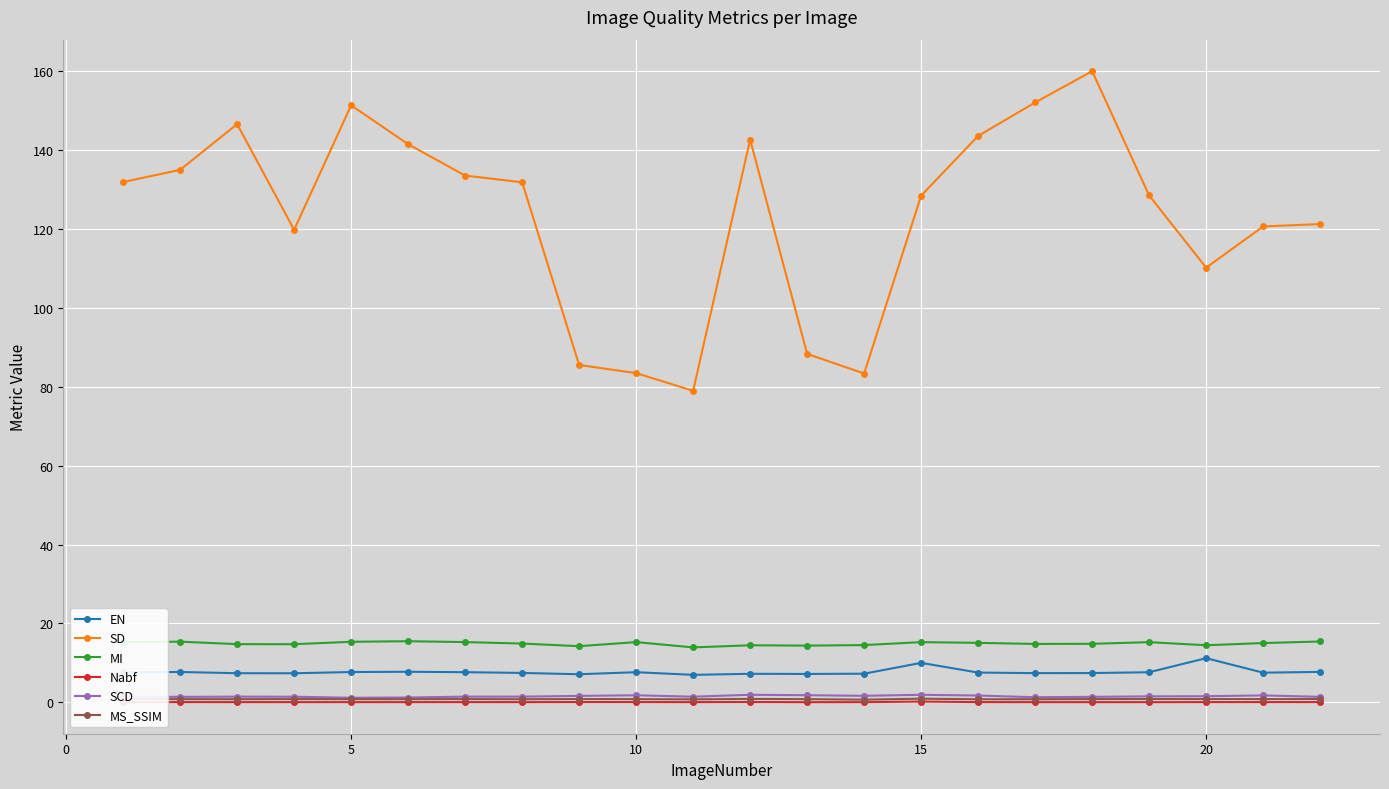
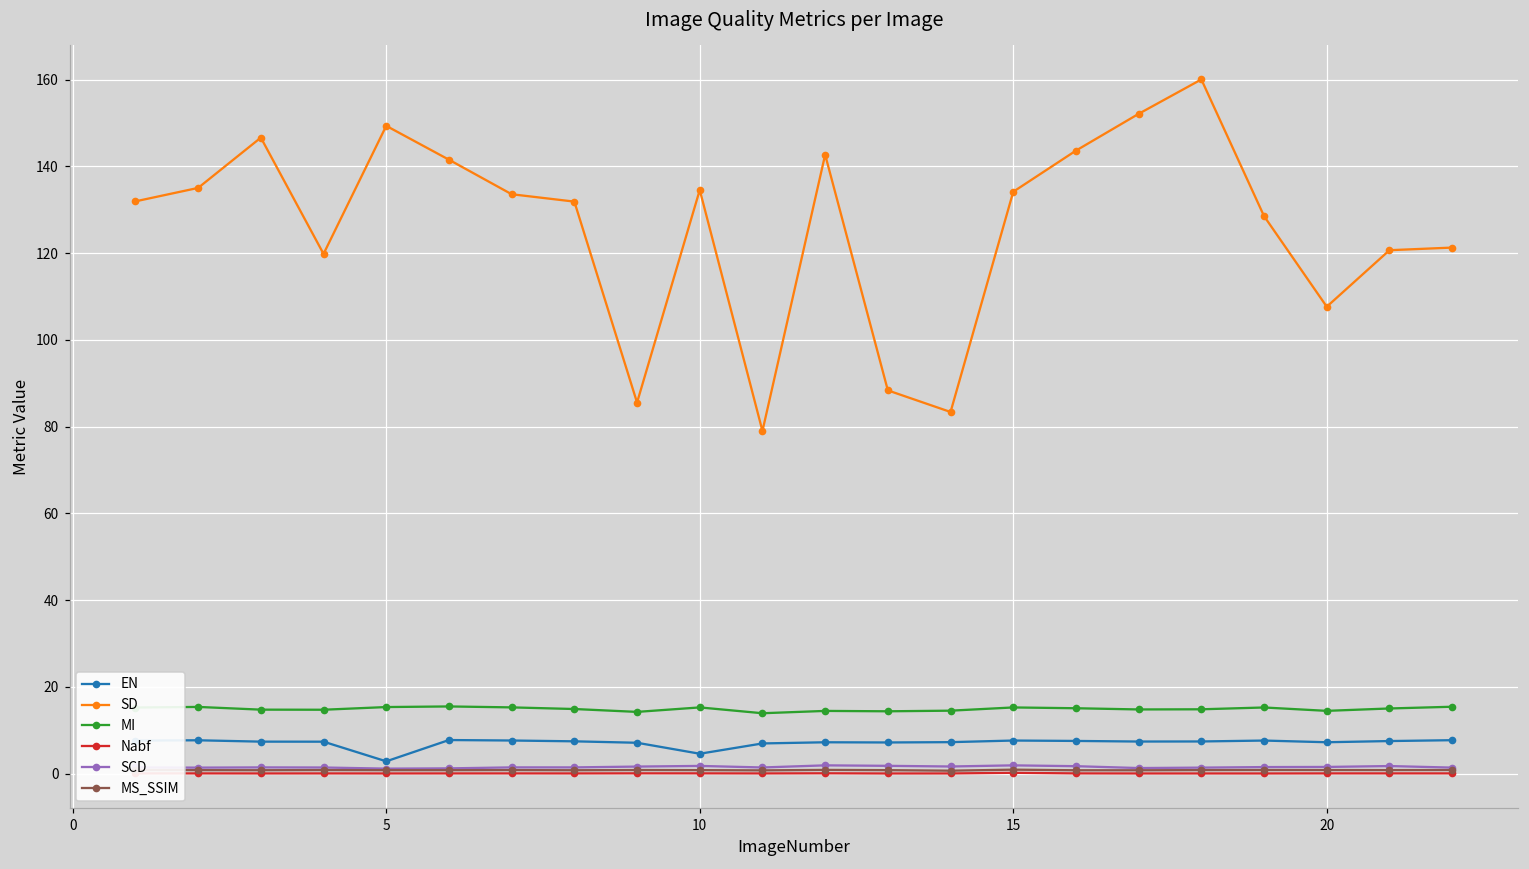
  {
    "EN": {
-     "5": 8,
-     "10": 8,
-     "15": 10,
-     "20": 11
+     "5": 3,
+     "10": 5,
+     "15": 8,
+     "20": 7
    },
    "SD": {
-     "5": 151,
-     "10": 83,
-     "15": 128,
-     "20": 110
+     "5": 149,
+     "10": 135,
+     "15": 134,
+     "20": 108
    },
    "MI": {
      "5": 15,
      "10": 15,
      "15": 15,
      "20": 14
    },
    "Nabf": {
      "5": 0,
      "10": 0,
      "15": 0,
      "20": 0
    },
    "SCD": {
      "10": 2,
      "15": 2,
      "20": 2
    },
    "MS_SSIM": {
      "10": 1,
      "15": 1,
      "20": 1
    }
  }
